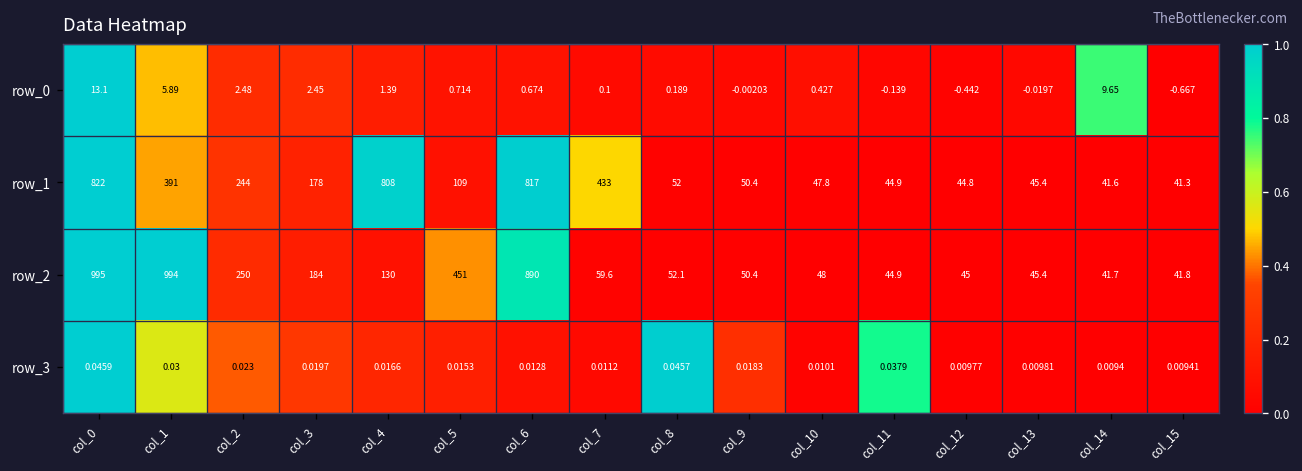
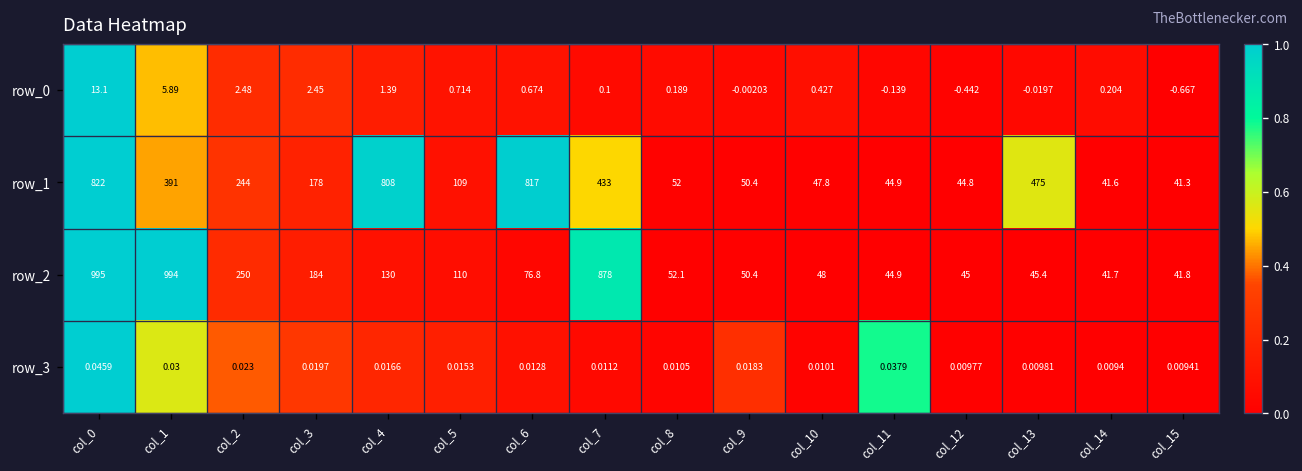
  {
    "row_0": {
      "col_0": 13.1,
      "col_1": 5.89,
      "col_2": 2.48,
      "col_3": 2.45,
      "col_4": 1.39,
      "col_5": 0.714,
      "col_6": 0.674,
      "col_7": 0.1,
      "col_8": 0.189,
      "col_9": -0.00203,
      "col_10": 0.427,
      "col_11": -0.139,
      "col_12": -0.442,
      "col_13": -0.0197,
-     "col_14": 9.65,
+     "col_14": 0.204,
      "col_15": -0.667
    },
    "row_1": {
      "col_0": 822,
      "col_1": 391,
      "col_2": 244,
      "col_3": 178,
      "col_4": 808,
      "col_5": 109,
      "col_6": 817,
      "col_7": 433,
      "col_8": 52,
      "col_9": 50.4,
      "col_10": 47.8,
      "col_11": 44.9,
      "col_12": 44.8,
-     "col_13": 45.4,
+     "col_13": 475,
      "col_14": 41.6,
      "col_15": 41.3
    },
    "row_2": {
      "col_0": 995,
      "col_1": 994,
      "col_2": 250,
      "col_3": 184,
      "col_4": 130,
-     "col_5": 451,
-     "col_6": 890,
-     "col_7": 59.6,
+     "col_5": 110,
+     "col_6": 76.8,
+     "col_7": 878,
      "col_8": 52.1,
      "col_9": 50.4,
      "col_10": 48,
      "col_11": 44.9,
      "col_12": 45,
      "col_13": 45.4,
      "col_14": 41.7,
      "col_15": 41.8
    },
    "row_3": {
      "col_0": 0.0459,
      "col_1": 0.03,
      "col_2": 0.023,
      "col_3": 0.0197,
      "col_4": 0.0166,
      "col_5": 0.0153,
      "col_6": 0.0128,
      "col_7": 0.0112,
-     "col_8": 0.0457,
+     "col_8": 0.0105,
      "col_9": 0.0183,
      "col_10": 0.0101,
      "col_11": 0.0379,
      "col_12": 0.00977,
      "col_13": 0.00981,
      "col_14": 0.0094,
      "col_15": 0.00941
    }
  }
